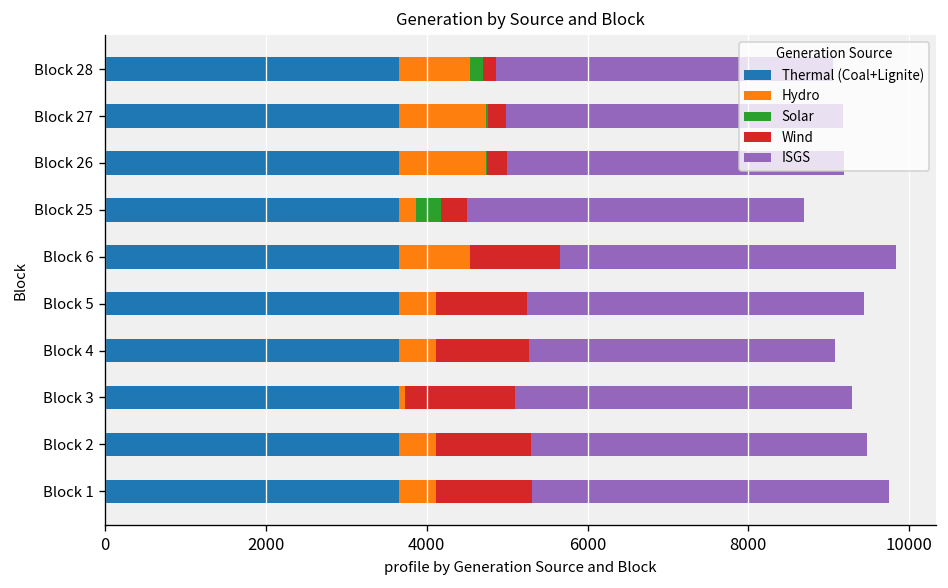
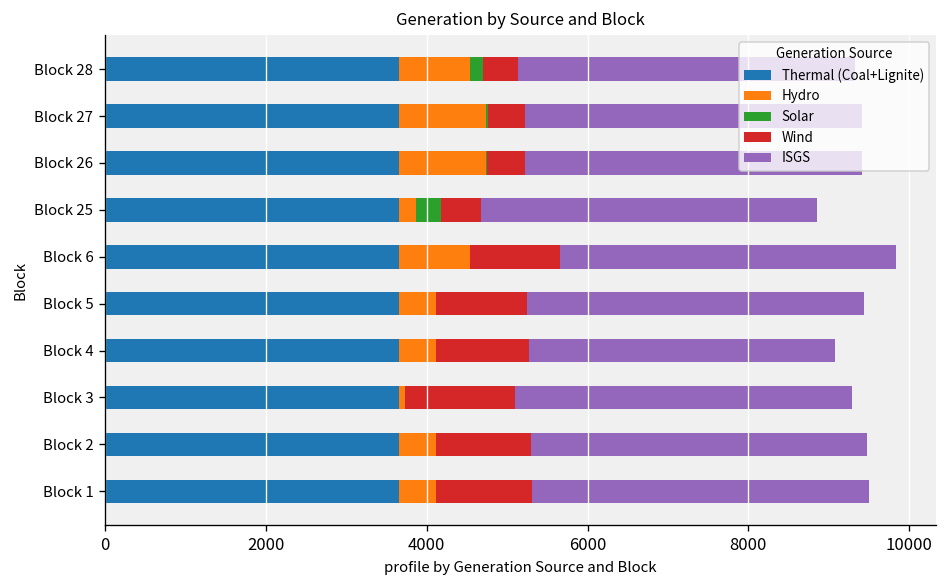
  {
    "Thermal (Coal+Lignite)": {
      "Block 28": 3700,
      "Block 27": 3700,
      "Block 26": 3700,
      "Block 25": 3700,
      "Block 6": 3700,
      "Block 5": 3700,
      "Block 4": 3700,
      "Block 3": 3700,
      "Block 2": 3700,
      "Block 1": 3700
    },
    "Hydro": {
      "Block 28": 900,
      "Block 27": 1100,
      "Block 26": 1100,
      "Block 25": 200,
      "Block 6": 900,
      "Block 5": 500,
      "Block 4": 500,
      "Block 3": 100,
      "Block 2": 500,
      "Block 1": 500
    },
    "Solar": {
      "Block 28": 200,
      "Block 25": 300,
      "Block 6": 0,
      "Block 5": 0,
      "Block 4": 0,
      "Block 3": 0,
      "Block 2": 0,
      "Block 1": 0
    },
    "Wind": {
-     "Block 28": 200,
-     "Block 27": 200,
-     "Block 26": 300,
-     "Block 25": 300,
+     "Block 28": 400,
+     "Block 27": 500,
+     "Block 26": 500,
+     "Block 25": 500,
      "Block 6": 1100,
      "Block 5": 1100,
      "Block 4": 1200,
      "Block 3": 1400,
      "Block 2": 1200,
      "Block 1": 1200
    },
    "ISGS": {
      "Block 26": 4200,
      "Block 25": 4200,
      "Block 6": 4200,
      "Block 5": 4200,
      "Block 4": 3800,
      "Block 3": 4200,
      "Block 2": 4200,
-     "Block 1": 4400
+     "Block 1": 4200
    }
  }
